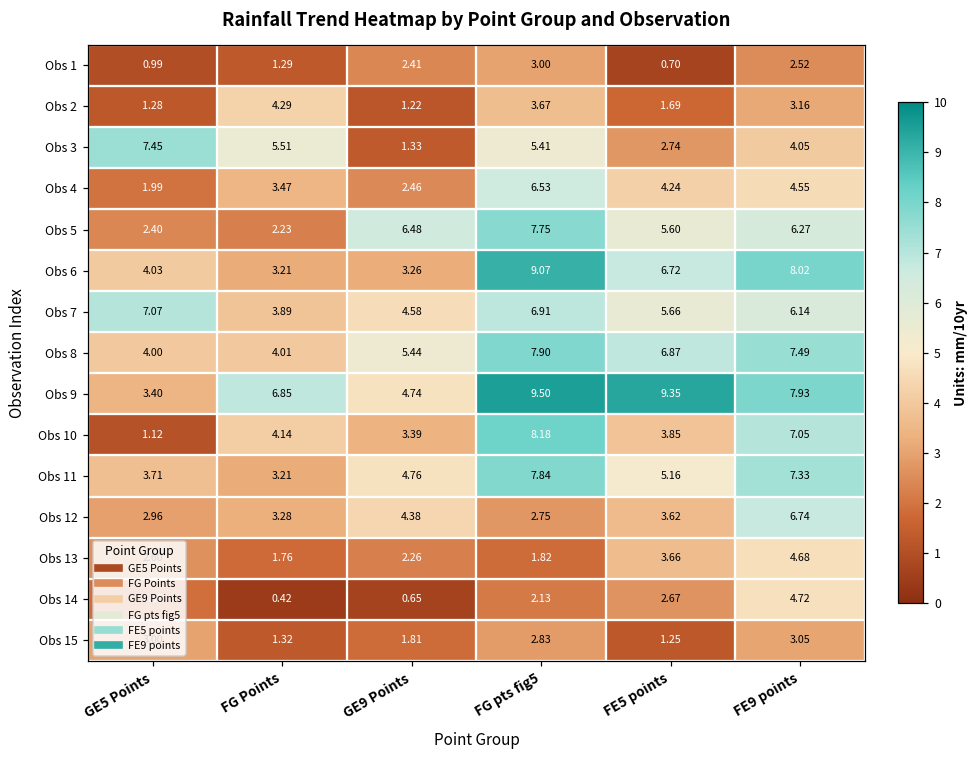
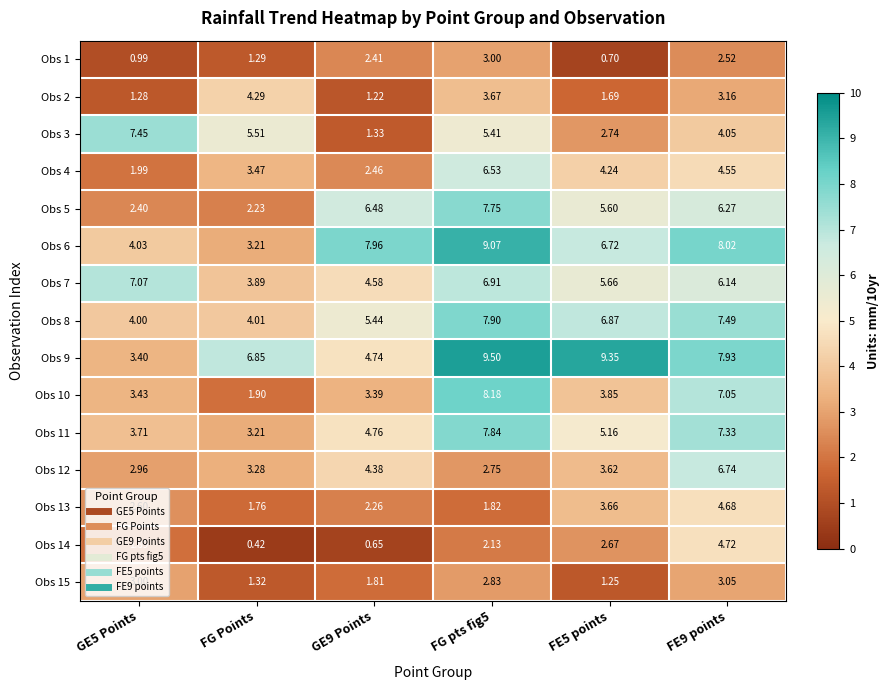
  {
    "Obs 1": {
      "GE5 Points": 0.99,
      "FG Points": 1.29,
      "GE9 Points": 2.41,
      "FG pts fig5": 3.00,
      "FE5 points": 0.70,
      "FE9 points": 2.52
    },
    "Obs 2": {
      "GE5 Points": 1.28,
      "FG Points": 4.29,
      "GE9 Points": 1.22,
      "FG pts fig5": 3.67,
      "FE5 points": 1.69,
      "FE9 points": 3.16
    },
    "Obs 3": {
      "GE5 Points": 7.45,
      "FG Points": 5.51,
      "GE9 Points": 1.33,
      "FG pts fig5": 5.41,
      "FE5 points": 2.74,
      "FE9 points": 4.05
    },
    "Obs 4": {
      "GE5 Points": 1.99,
      "FG Points": 3.47,
      "GE9 Points": 2.46,
      "FG pts fig5": 6.53,
      "FE5 points": 4.24,
      "FE9 points": 4.55
    },
    "Obs 5": {
      "GE5 Points": 2.40,
      "FG Points": 2.23,
      "GE9 Points": 6.48,
      "FG pts fig5": 7.75,
      "FE5 points": 5.60,
      "FE9 points": 6.27
    },
    "Obs 6": {
      "GE5 Points": 4.03,
      "FG Points": 3.21,
-     "GE9 Points": 3.26,
+     "GE9 Points": 7.96,
      "FG pts fig5": 9.07,
      "FE5 points": 6.72,
      "FE9 points": 8.02
    },
    "Obs 7": {
      "GE5 Points": 7.07,
      "FG Points": 3.89,
      "GE9 Points": 4.58,
      "FG pts fig5": 6.91,
      "FE5 points": 5.66,
      "FE9 points": 6.14
    },
    "Obs 8": {
      "GE5 Points": 4.00,
      "FG Points": 4.01,
      "GE9 Points": 5.44,
      "FG pts fig5": 7.90,
      "FE5 points": 6.87,
      "FE9 points": 7.49
    },
    "Obs 9": {
      "GE5 Points": 3.40,
      "FG Points": 6.85,
      "GE9 Points": 4.74,
      "FG pts fig5": 9.50,
      "FE5 points": 9.35,
      "FE9 points": 7.93
    },
    "Obs 10": {
-     "GE5 Points": 1.12,
-     "FG Points": 4.14,
+     "GE5 Points": 3.43,
+     "FG Points": 1.90,
      "GE9 Points": 3.39,
      "FG pts fig5": 8.18,
      "FE5 points": 3.85,
      "FE9 points": 7.05
    },
    "Obs 11": {
      "GE5 Points": 3.71,
      "FG Points": 3.21,
      "GE9 Points": 4.76,
      "FG pts fig5": 7.84,
      "FE5 points": 5.16,
      "FE9 points": 7.33
    },
    "Obs 12": {
      "GE5 Points": 2.96,
      "FG Points": 3.28,
      "GE9 Points": 4.38,
      "FG pts fig5": 2.75,
      "FE5 points": 3.62,
      "FE9 points": 6.74
    },
    "Obs 13": {
      "FG Points": 1.76,
      "GE9 Points": 2.26,
      "FG pts fig5": 1.82,
      "FE5 points": 3.66,
      "FE9 points": 4.68
    },
    "Obs 14": {
      "FG Points": 0.42,
      "GE9 Points": 0.65,
      "FG pts fig5": 2.13,
      "FE5 points": 2.67,
      "FE9 points": 4.72
    },
    "Obs 15": {
      "FG Points": 1.32,
      "GE9 Points": 1.81,
      "FG pts fig5": 2.83,
      "FE5 points": 1.25,
      "FE9 points": 3.05
    }
  }
